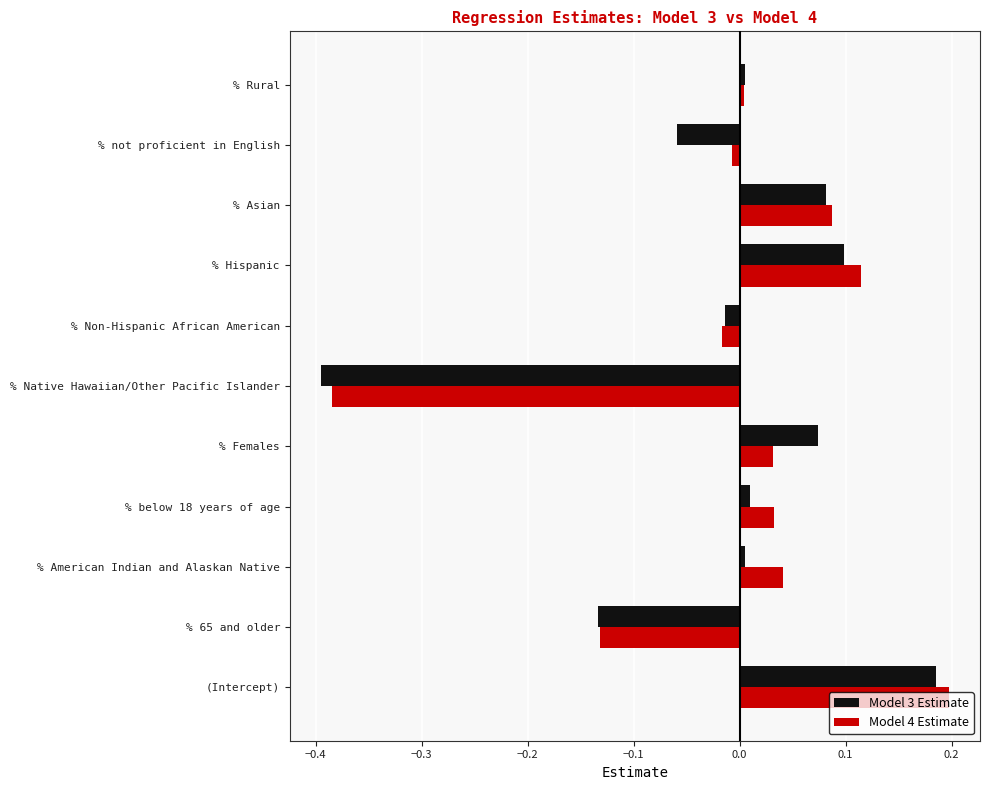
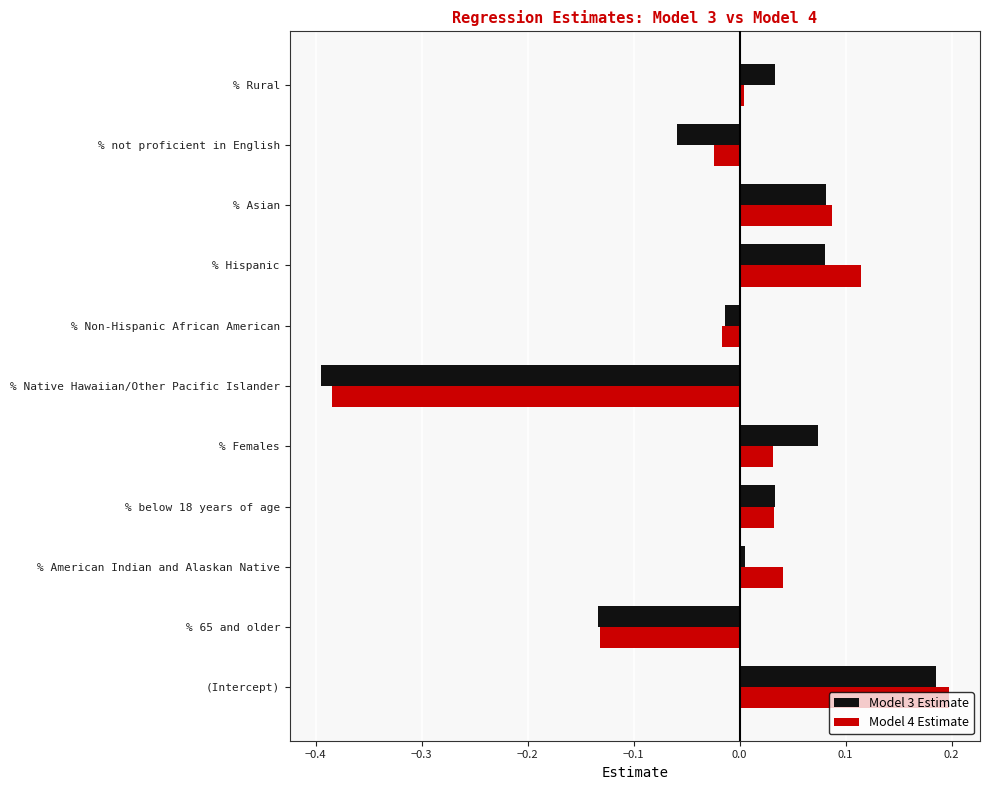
  {
    "Model 3 Estimate": {
-     "% Rural": 0.005,
+     "% Rural": 0.034,
      "% not proficient in English": -0.059,
      "% Asian": 0.082,
-     "% Hispanic": 0.099,
+     "% Hispanic": 0.080,
      "% Non-Hispanic African American": -0.014,
      "% Native Hawaiian/Other Pacific Islander": -0.395,
      "% Females": 0.074,
-     "% below 18 years of age": 0.009,
+     "% below 18 years of age": 0.033,
      "% American Indian and Alaskan Native": 0.005,
      "% 65 and older": -0.134,
      "(Intercept)": 0.185
    },
    "Model 4 Estimate": {
      "% Rural": 0.004,
-     "% not proficient in English": -0.007,
+     "% not proficient in English": -0.024,
      "% Asian": 0.087,
      "% Hispanic": 0.114,
      "% Non-Hispanic African American": -0.017,
      "% Native Hawaiian/Other Pacific Islander": -0.385,
      "% Females": 0.032,
      "% below 18 years of age": 0.033,
      "% American Indian and Alaskan Native": 0.041,
      "% 65 and older": -0.132
    }
  }
